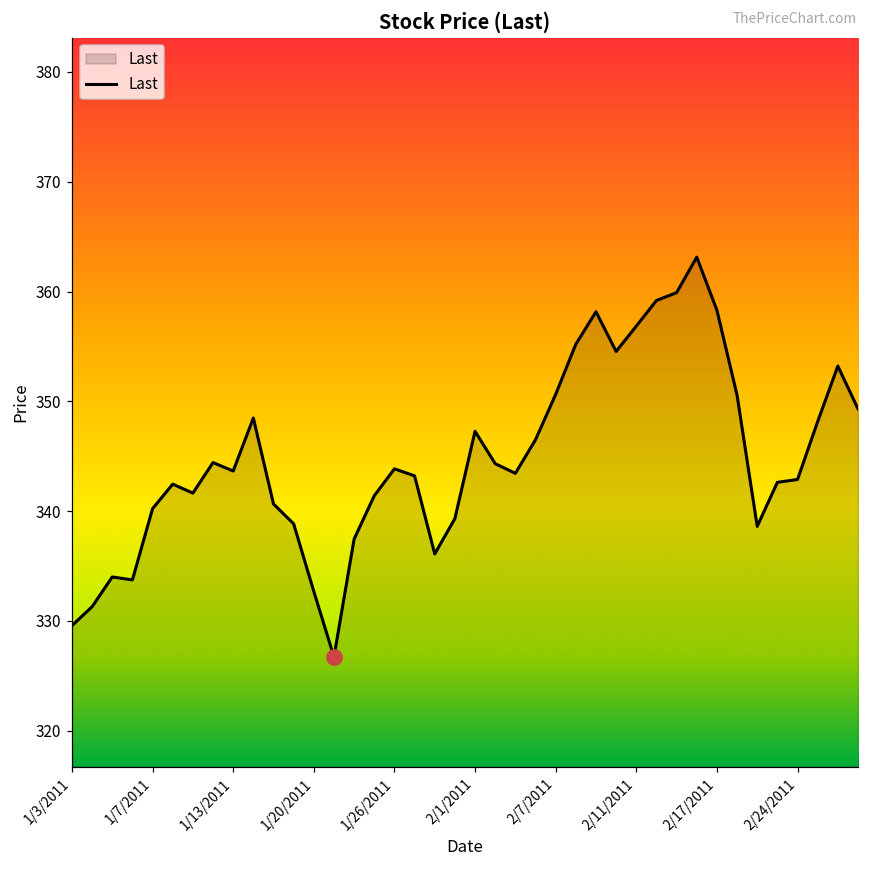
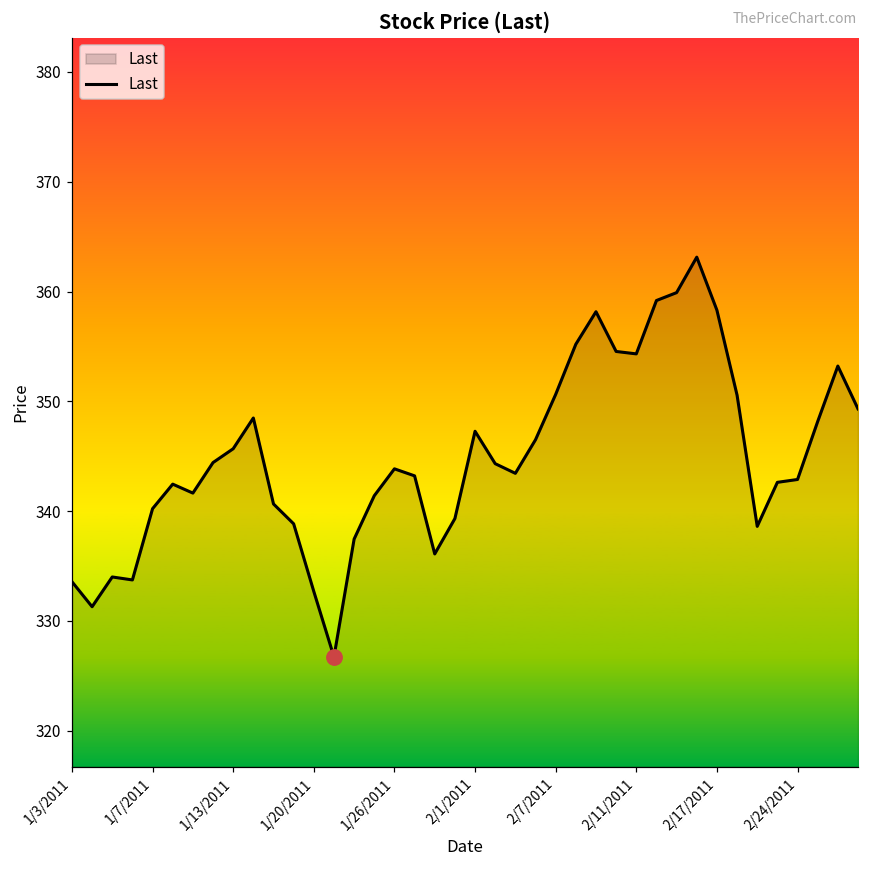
  {
    "Last": {
-     "1/3/2011": 330,
+     "1/3/2011": 334,
      "1/7/2011": 340,
-     "1/13/2011": 344,
+     "1/13/2011": 346,
      "1/20/2011": 333,
      "1/26/2011": 344,
      "2/1/2011": 347,
      "2/7/2011": 351,
-     "2/11/2011": 357,
+     "2/11/2011": 354,
      "2/17/2011": 358,
      "2/24/2011": 343
    }
  }
